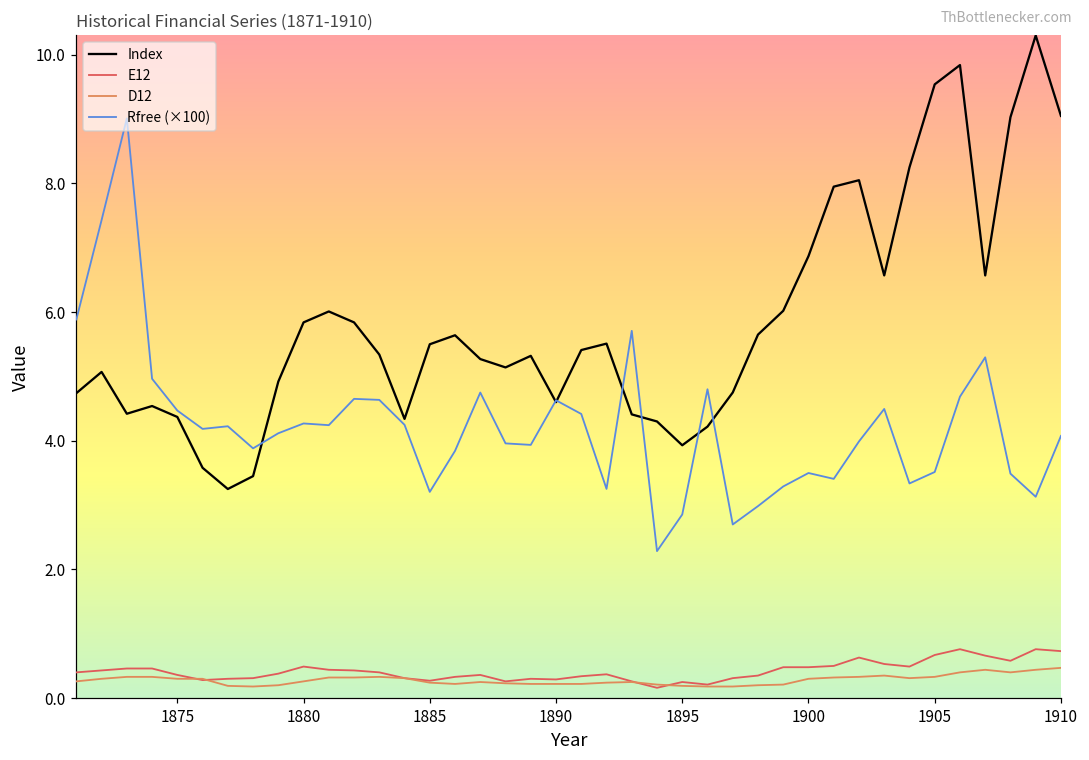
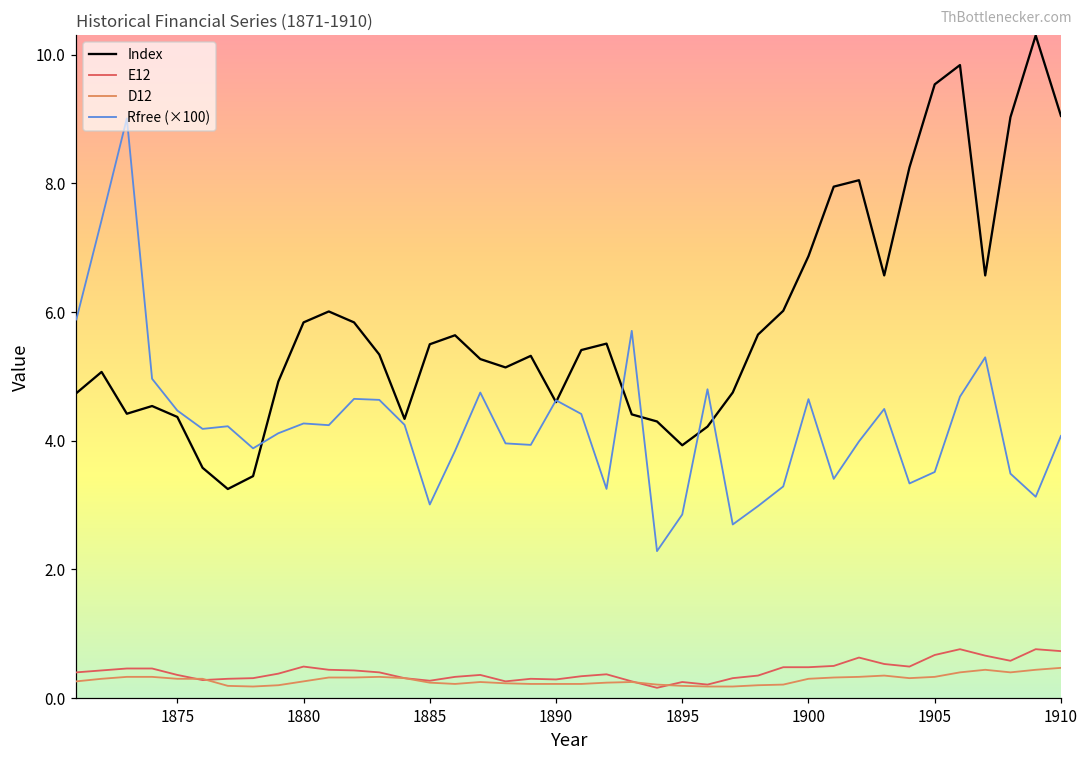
  {
    "Index": {
      "1875": 4.4,
      "1880": 5.8,
      "1885": 5.5,
      "1895": 3.9,
      "1900": 6.9,
      "1905": 9.5,
      "1910": 9.1
    },
    "Rfree (×100)": {
      "1875": 4.5,
      "1880": 4.3,
-     "1885": 3.2,
+     "1885": 3.0,
      "1895": 2.9,
-     "1900": 3.5,
+     "1900": 4.6,
      "1905": 3.5,
      "1910": 4.1
    }
  }
